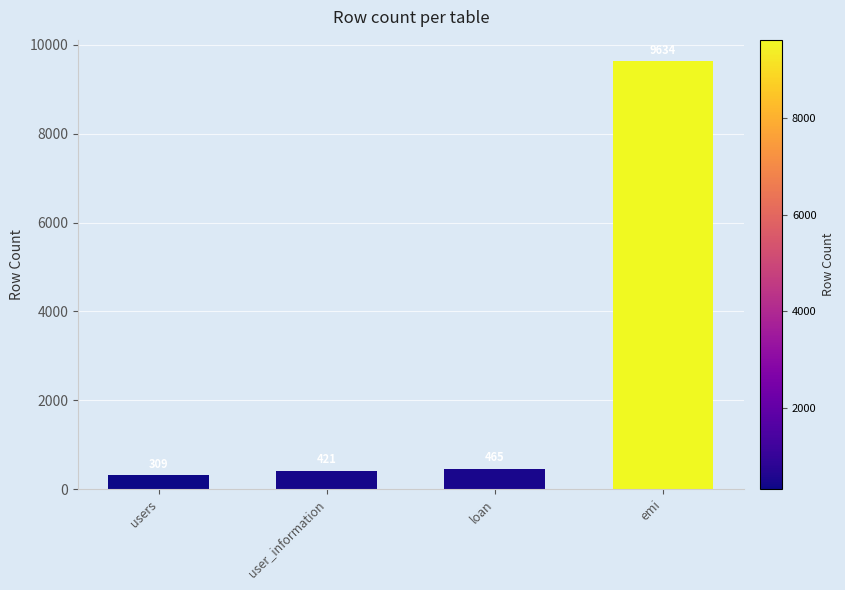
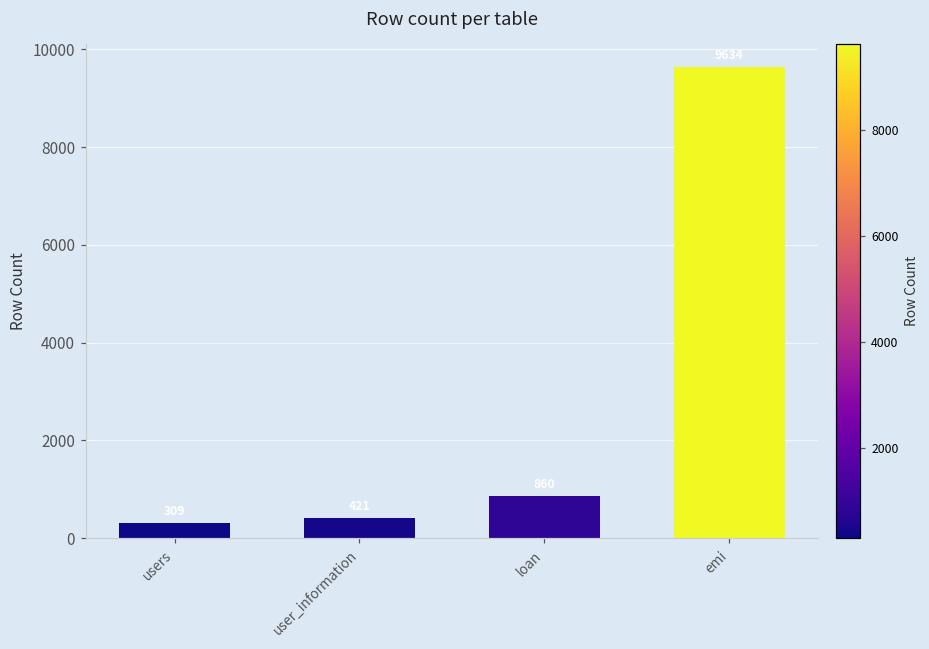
  {
    "users": 300,
    "user_information": 400,
-   "loan": 500,
+   "loan": 900,
    "emi": 9600
  }
